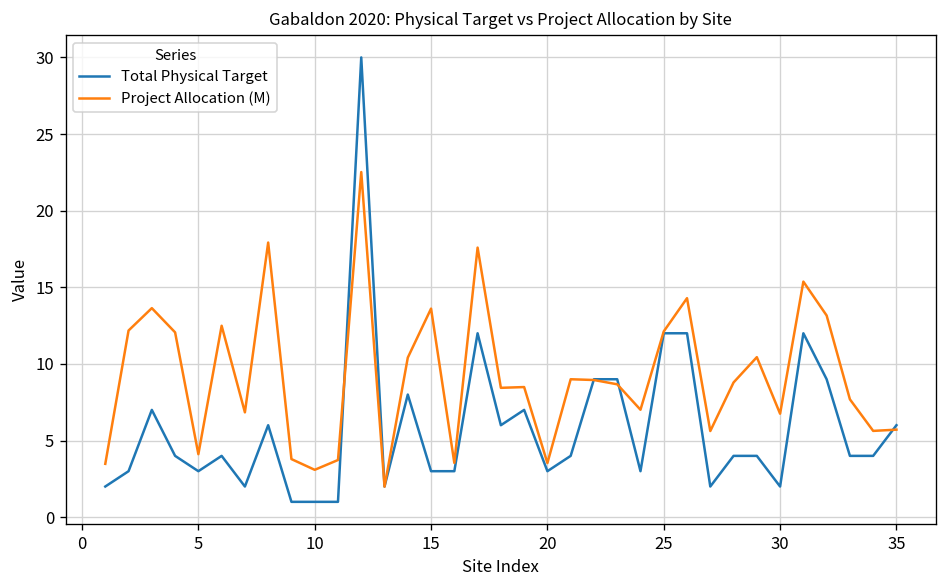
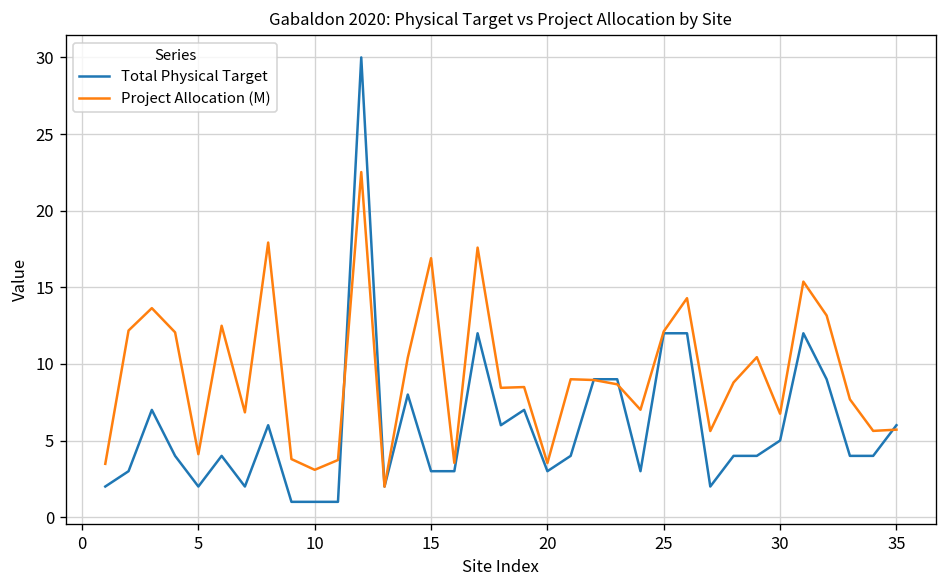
  {
    "Total Physical Target": {
-     "5": 3,
+     "5": 2,
      "10": 1,
      "15": 3,
      "20": 3,
-     "30": 2,
+     "30": 5,
      "35": 6
    },
    "Project Allocation (M)": {
      "5": 4.1,
      "10": 3.1,
-     "15": 13.6,
+     "15": 16.9,
      "20": 3.5,
      "30": 6.8,
      "35": 5.7
    }
  }
